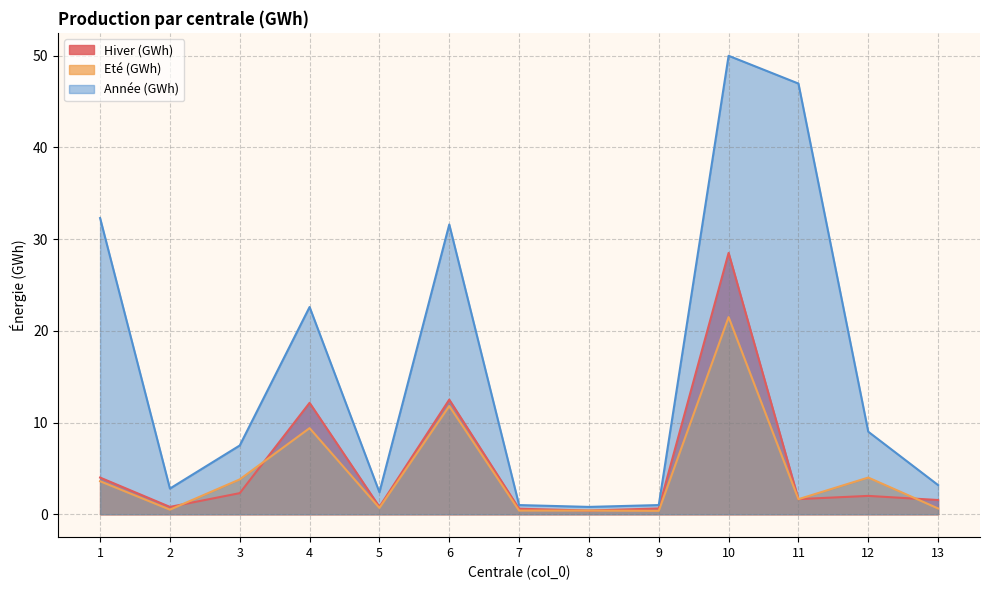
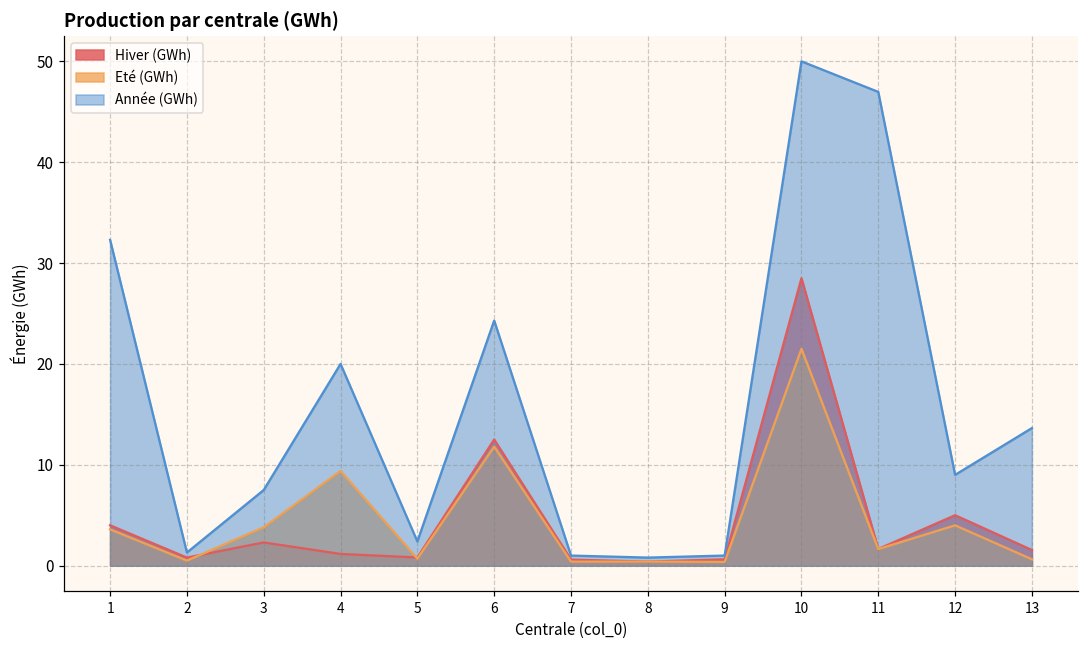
  {
    "Hiver (GWh)": {
      "1": 4,
      "2": 1,
      "3": 2,
-     "4": 12,
+     "4": 1,
      "6": 13,
      "10": 29,
-     "12": 2,
+     "12": 5,
      "13": 2
    },
    "Eté (GWh)": {
      "1": 4,
      "2": 1,
      "3": 4,
      "4": 9,
      "6": 12,
      "10": 22,
      "12": 4,
      "13": 1
    },
    "Année (GWh)": {
      "1": 32,
-     "2": 3,
+     "2": 1,
      "3": 8,
-     "4": 23,
+     "4": 20,
      "5": 2,
-     "6": 32,
+     "6": 24,
      "7": 1,
      "8": 1,
      "9": 1,
      "10": 50,
      "11": 47,
      "12": 9,
-     "13": 3
+     "13": 14
    }
  }
